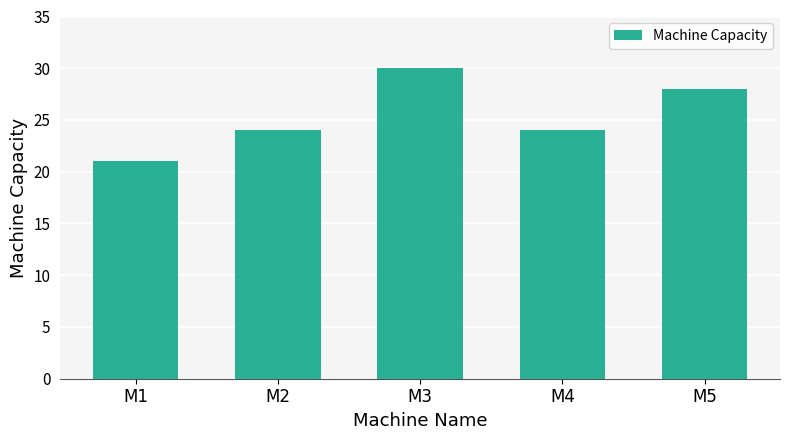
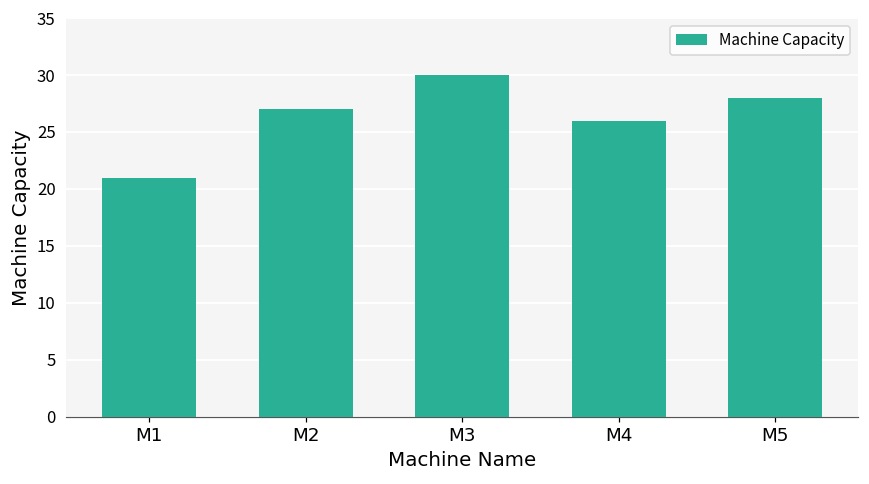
  {
    "M1": 21,
-   "M2": 24,
+   "M2": 27,
    "M3": 30,
-   "M4": 24,
+   "M4": 26,
    "M5": 28
  }
